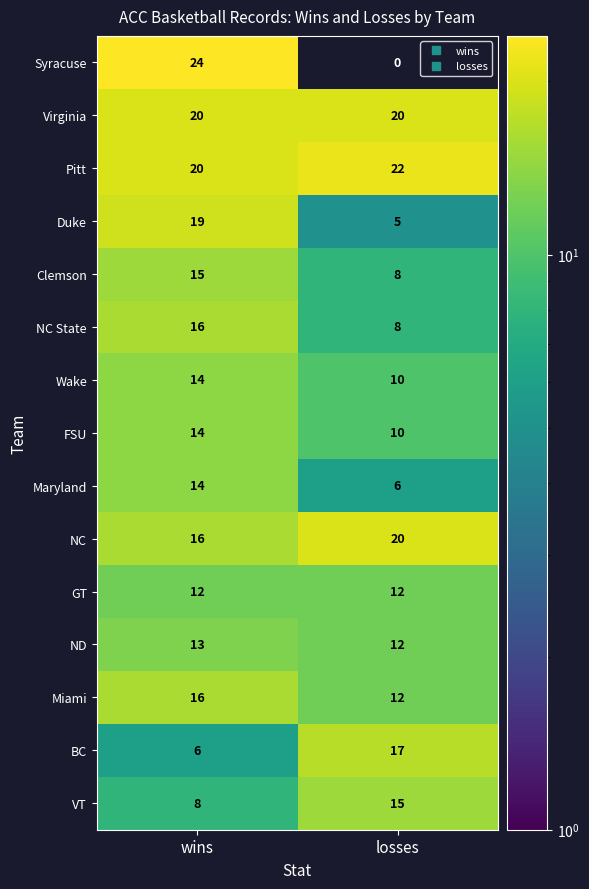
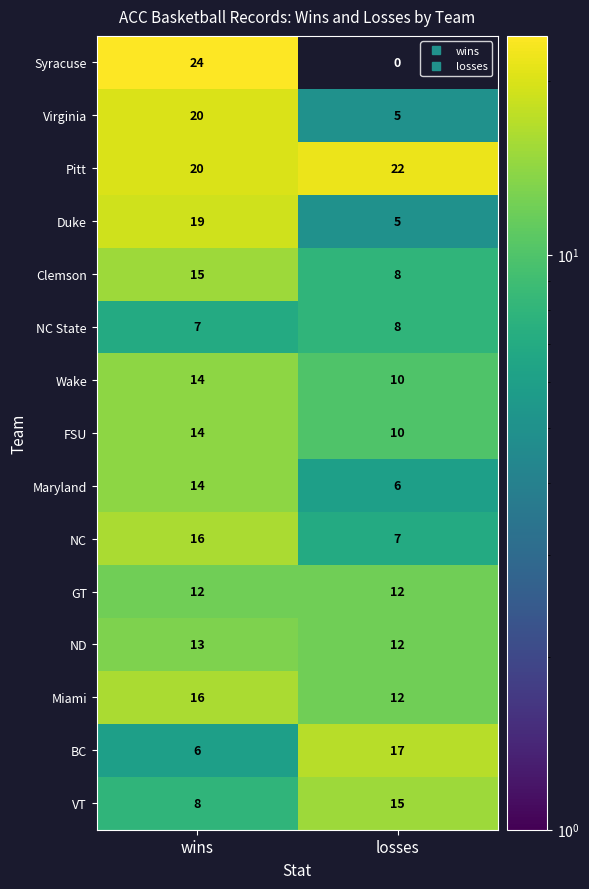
  {
    "Syracuse": {
      "wins": 24,
      "losses": 0
    },
    "Virginia": {
      "wins": 20,
-     "losses": 20
+     "losses": 5
    },
    "Pitt": {
      "wins": 20,
      "losses": 22
    },
    "Duke": {
      "wins": 19,
      "losses": 5
    },
    "Clemson": {
      "wins": 15,
      "losses": 8
    },
    "NC State": {
-     "wins": 16,
+     "wins": 7,
      "losses": 8
    },
    "Wake": {
      "wins": 14,
      "losses": 10
    },
    "FSU": {
      "wins": 14,
      "losses": 10
    },
    "Maryland": {
      "wins": 14,
      "losses": 6
    },
    "NC": {
      "wins": 16,
-     "losses": 20
+     "losses": 7
    },
    "GT": {
      "wins": 12,
      "losses": 12
    },
    "ND": {
      "wins": 13,
      "losses": 12
    },
    "Miami": {
      "wins": 16,
      "losses": 12
    },
    "BC": {
      "wins": 6,
      "losses": 17
    },
    "VT": {
      "wins": 8,
      "losses": 15
    }
  }
